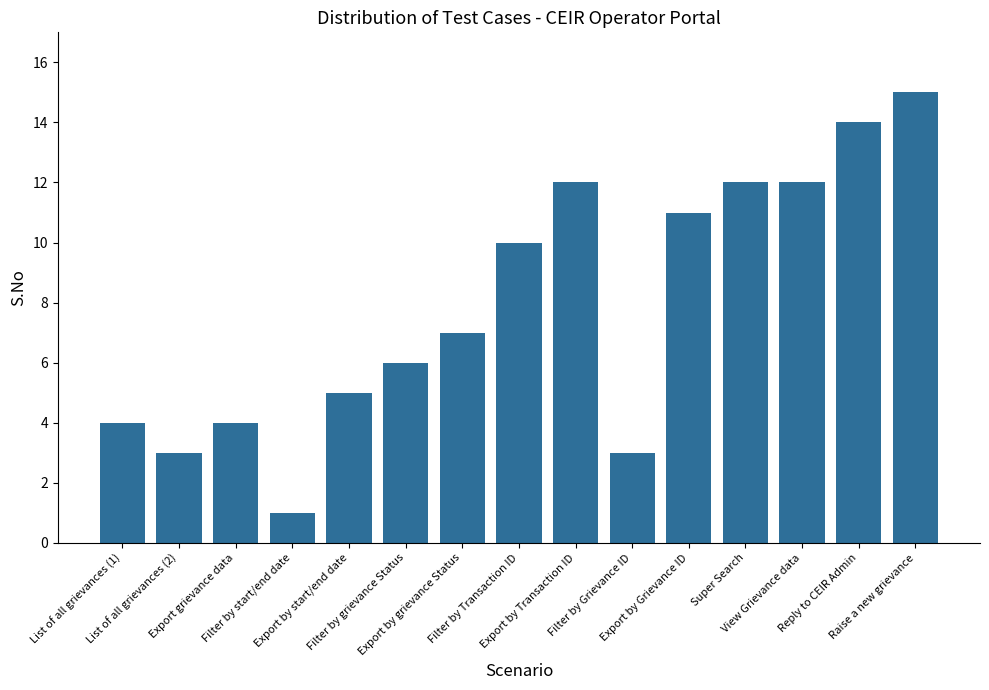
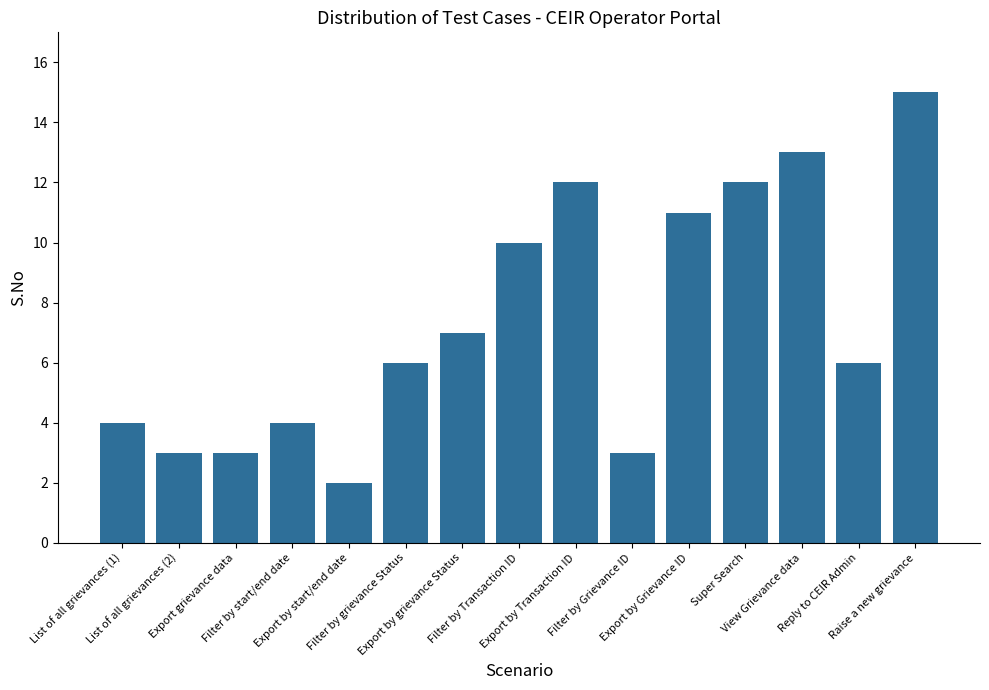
  {
    "List of all grievances (1)": 4,
    "List of all grievances (2)": 3,
-   "Export grievance data": 4,
-   "Filter by start/end date": 1,
-   "Export by start/end date": 5,
+   "Export grievance data": 3,
+   "Filter by start/end date": 4,
+   "Export by start/end date": 2,
    "Filter by grievance Status": 6,
    "Export by grievance Status": 7,
    "Filter by Transaction ID": 10,
    "Export by Transaction ID": 12,
    "Filter by Grievance ID": 3,
    "Export by Grievance ID": 11,
    "Super Search": 12,
-   "View Grievance data": 12,
-   "Reply to CEIR Admin": 14,
+   "View Grievance data": 13,
+   "Reply to CEIR Admin": 6,
    "Raise a new grievance": 15
  }
